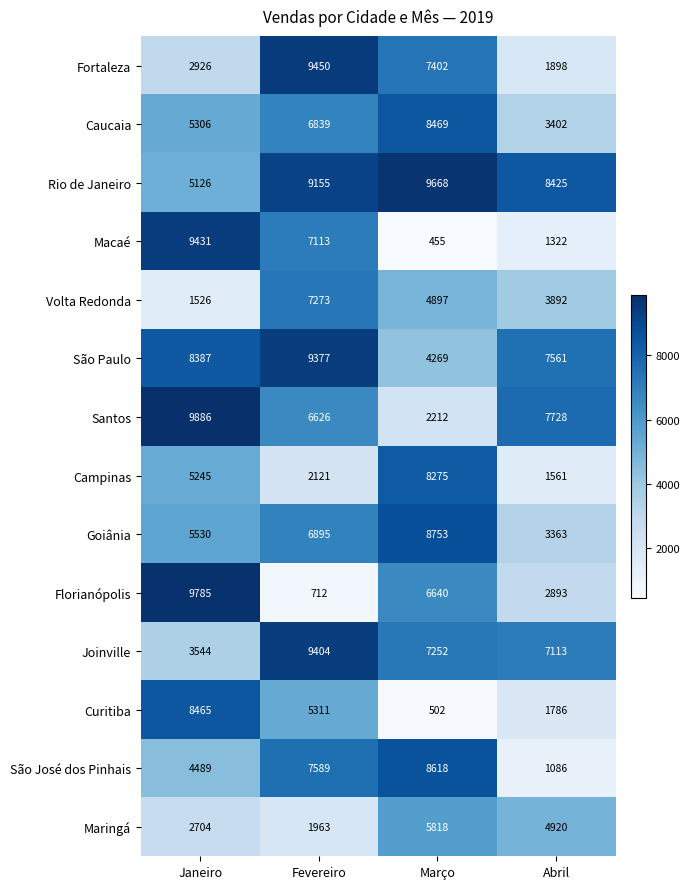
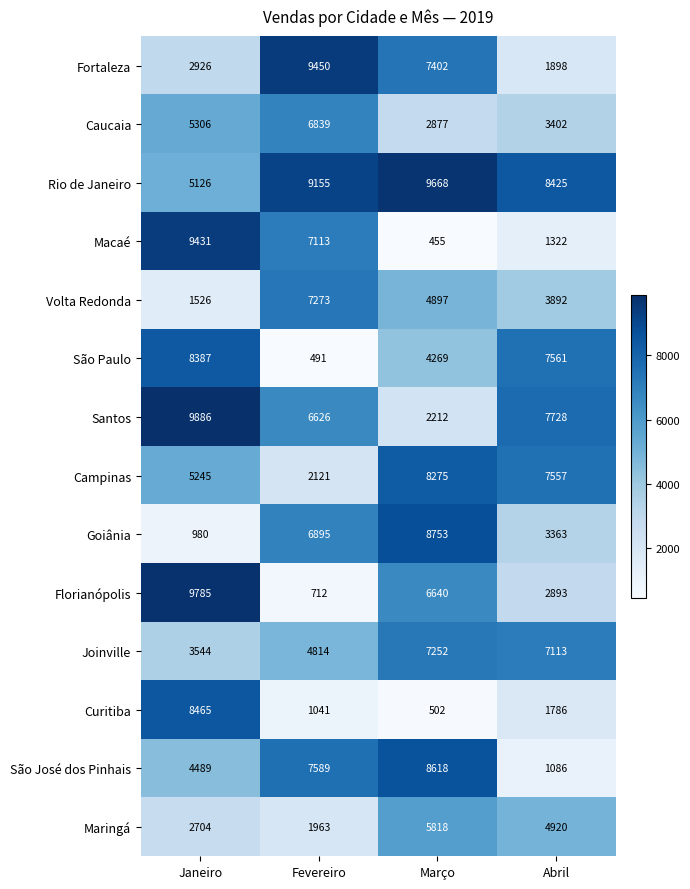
  {
    "Fortaleza": {
      "Janeiro": 2926,
      "Fevereiro": 9450,
      "Março": 7402,
      "Abril": 1898
    },
    "Caucaia": {
      "Janeiro": 5306,
      "Fevereiro": 6839,
-     "Março": 8469,
+     "Março": 2877,
      "Abril": 3402
    },
    "Rio de Janeiro": {
      "Janeiro": 5126,
      "Fevereiro": 9155,
      "Março": 9668,
      "Abril": 8425
    },
    "Macaé": {
      "Janeiro": 9431,
      "Fevereiro": 7113,
      "Março": 455,
      "Abril": 1322
    },
    "Volta Redonda": {
      "Janeiro": 1526,
      "Fevereiro": 7273,
      "Março": 4897,
      "Abril": 3892
    },
    "São Paulo": {
      "Janeiro": 8387,
-     "Fevereiro": 9377,
+     "Fevereiro": 491,
      "Março": 4269,
      "Abril": 7561
    },
    "Santos": {
      "Janeiro": 9886,
      "Fevereiro": 6626,
      "Março": 2212,
      "Abril": 7728
    },
    "Campinas": {
      "Janeiro": 5245,
      "Fevereiro": 2121,
      "Março": 8275,
-     "Abril": 1561
+     "Abril": 7557
    },
    "Goiânia": {
-     "Janeiro": 5530,
+     "Janeiro": 980,
      "Fevereiro": 6895,
      "Março": 8753,
      "Abril": 3363
    },
    "Florianópolis": {
      "Janeiro": 9785,
      "Fevereiro": 712,
      "Março": 6640,
      "Abril": 2893
    },
    "Joinville": {
      "Janeiro": 3544,
-     "Fevereiro": 9404,
+     "Fevereiro": 4814,
      "Março": 7252,
      "Abril": 7113
    },
    "Curitiba": {
      "Janeiro": 8465,
-     "Fevereiro": 5311,
+     "Fevereiro": 1041,
      "Março": 502,
      "Abril": 1786
    },
    "São José dos Pinhais": {
      "Janeiro": 4489,
      "Fevereiro": 7589,
      "Março": 8618,
      "Abril": 1086
    },
    "Maringá": {
      "Janeiro": 2704,
      "Fevereiro": 1963,
      "Março": 5818,
      "Abril": 4920
    }
  }
